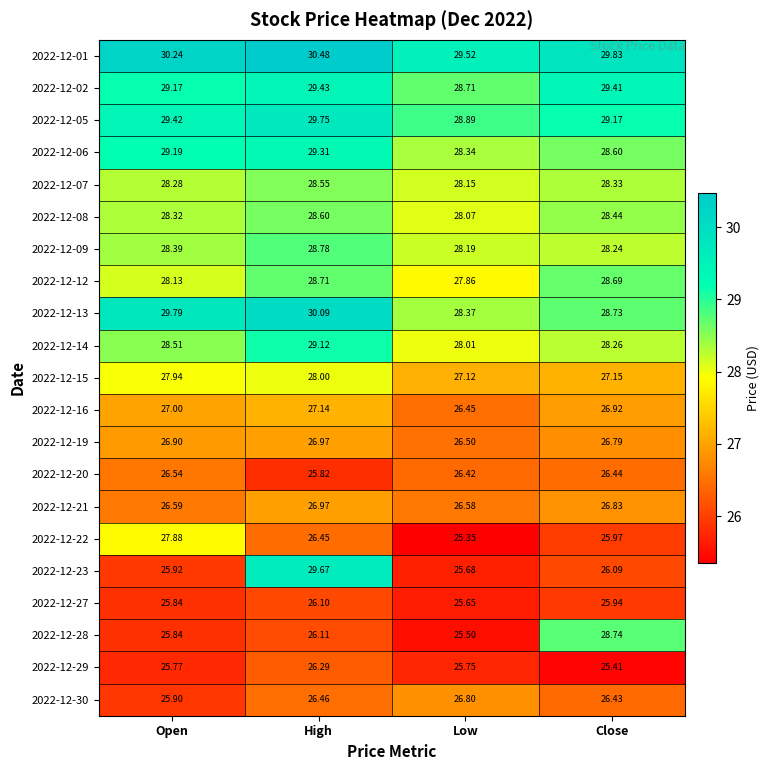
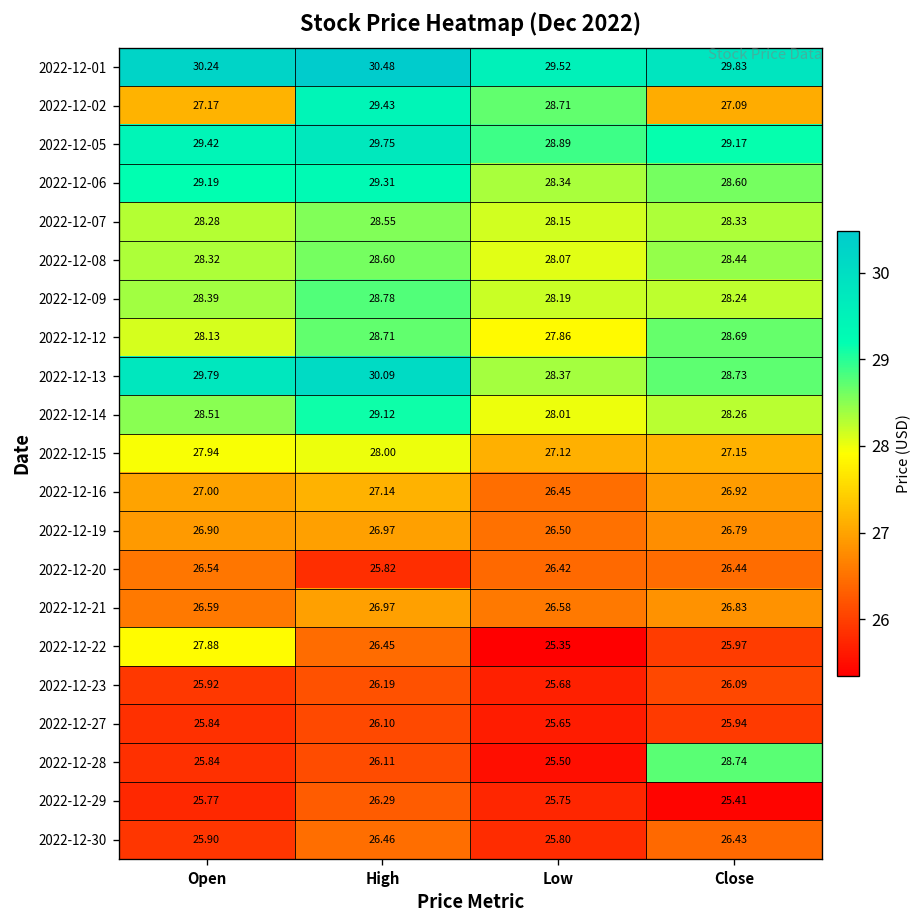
  {
    "2022-12-01": {
      "Open": 30.24,
      "High": 30.48,
      "Low": 29.52
    },
    "2022-12-02": {
-     "Open": 29.17,
+     "Open": 27.17,
      "High": 29.43,
      "Low": 28.71,
-     "Close": 29.41
+     "Close": 27.09
    },
    "2022-12-05": {
      "Open": 29.42,
      "High": 29.75,
      "Low": 28.89,
      "Close": 29.17
    },
    "2022-12-06": {
      "Open": 29.19,
      "High": 29.31,
      "Low": 28.34,
      "Close": 28.60
    },
    "2022-12-07": {
      "Open": 28.28,
      "High": 28.55,
      "Low": 28.15,
      "Close": 28.33
    },
    "2022-12-08": {
      "Open": 28.32,
      "High": 28.60,
      "Low": 28.07,
      "Close": 28.44
    },
    "2022-12-09": {
      "Open": 28.39,
      "High": 28.78,
      "Low": 28.19,
      "Close": 28.24
    },
    "2022-12-12": {
      "Open": 28.13,
      "High": 28.71,
      "Low": 27.86,
      "Close": 28.69
    },
    "2022-12-13": {
      "Open": 29.79,
      "High": 30.09,
      "Low": 28.37,
      "Close": 28.73
    },
    "2022-12-14": {
      "Open": 28.51,
      "High": 29.12,
      "Low": 28.01,
      "Close": 28.26
    },
    "2022-12-15": {
      "Open": 27.94,
      "High": 28.00,
      "Low": 27.12,
      "Close": 27.15
    },
    "2022-12-16": {
      "Open": 27.00,
      "High": 27.14,
      "Low": 26.45,
      "Close": 26.92
    },
    "2022-12-19": {
      "Open": 26.90,
      "High": 26.97,
      "Low": 26.50,
      "Close": 26.79
    },
    "2022-12-20": {
      "Open": 26.54,
      "High": 25.82,
      "Low": 26.42,
      "Close": 26.44
    },
    "2022-12-21": {
      "Open": 26.59,
      "High": 26.97,
      "Low": 26.58,
      "Close": 26.83
    },
    "2022-12-22": {
      "Open": 27.88,
      "High": 26.45,
      "Low": 25.35,
      "Close": 25.97
    },
    "2022-12-23": {
      "Open": 25.92,
-     "High": 29.67,
+     "High": 26.19,
      "Low": 25.68,
      "Close": 26.09
    },
    "2022-12-27": {
      "Open": 25.84,
      "High": 26.10,
      "Low": 25.65,
      "Close": 25.94
    },
    "2022-12-28": {
      "Open": 25.84,
      "High": 26.11,
      "Low": 25.50,
      "Close": 28.74
    },
    "2022-12-29": {
      "Open": 25.77,
      "High": 26.29,
      "Low": 25.75,
      "Close": 25.41
    },
    "2022-12-30": {
      "Open": 25.90,
      "High": 26.46,
-     "Low": 26.80,
+     "Low": 25.80,
      "Close": 26.43
    }
  }
